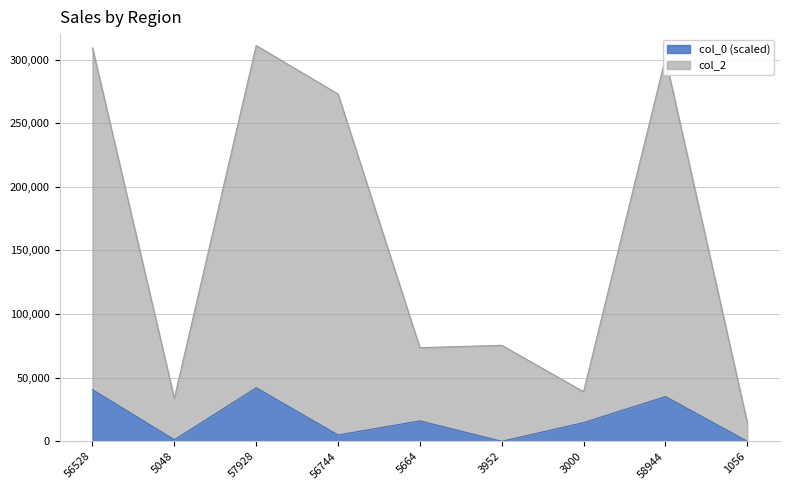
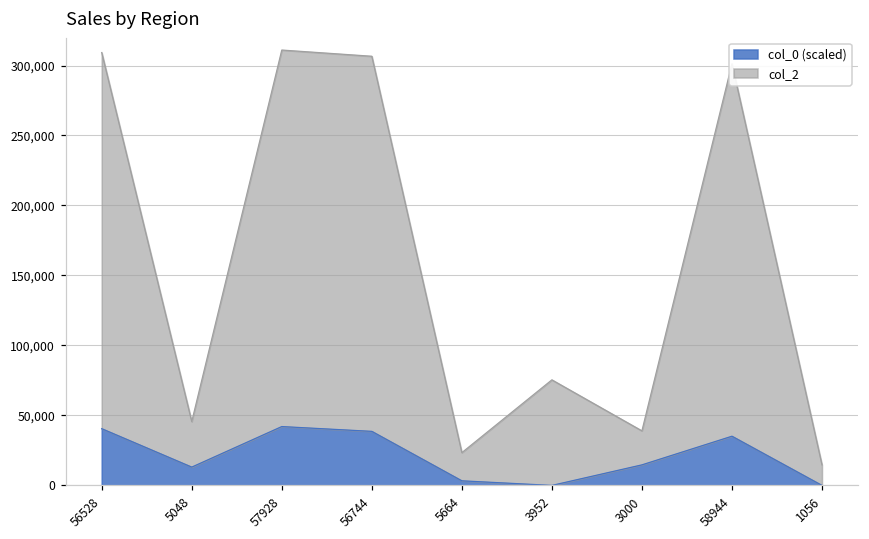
  {
    "col_0 (scaled)": {
      "56528": "41,000",
-     "5048": "1,000",
+     "5048": "13,000",
      "57928": "42,000",
-     "56744": "5,000",
-     "5664": "16,000",
+     "56744": "39,000",
+     "5664": "3,000",
      "3952": "0",
      "3000": "15,000",
      "58944": "35,000",
      "1056": "0"
    },
    "col_2": {
      "56528": "269,000",
      "5048": "33,000",
      "57928": "269,000",
      "56744": "268,000",
-     "5664": "58,000",
+     "5664": "20,000",
      "3952": "75,000",
      "3000": "24,000",
      "1056": "15,000"
    }
  }
